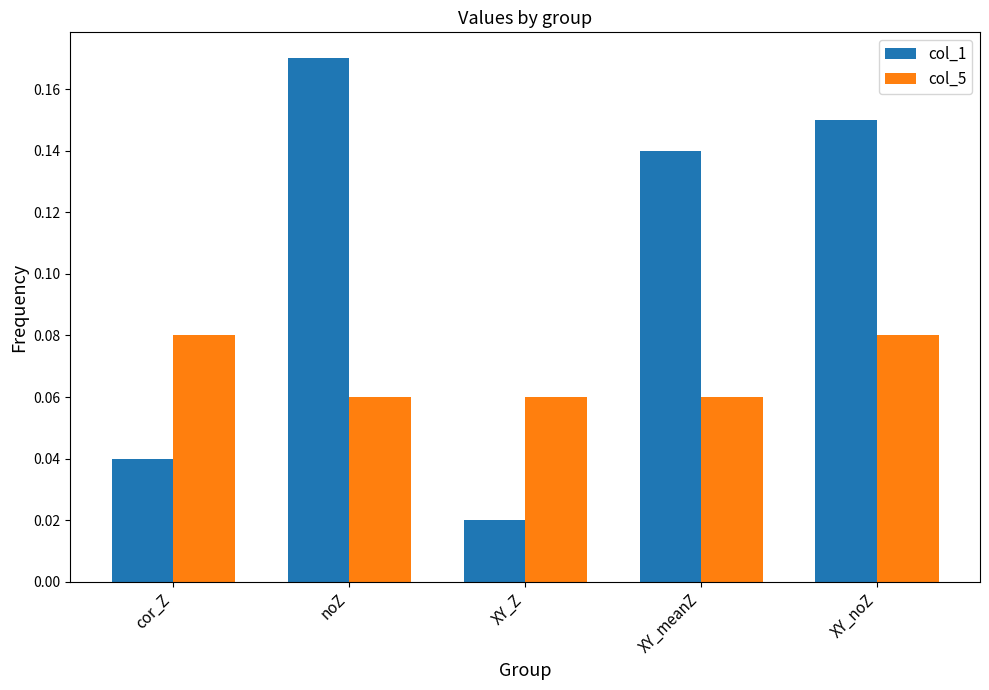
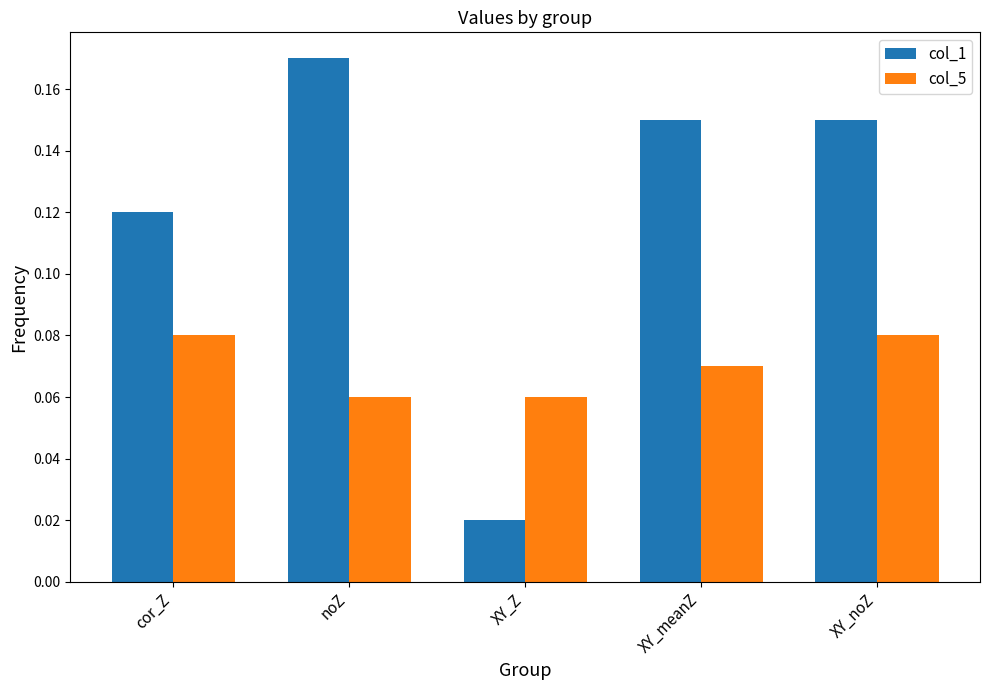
  {
    "col_1": {
-     "cor_Z": 0.04,
+     "cor_Z": 0.12,
      "noZ": 0.17,
      "XY_Z": 0.02,
-     "XY_meanZ": 0.14,
+     "XY_meanZ": 0.15,
      "XY_noZ": 0.15
    },
    "col_5": {
      "cor_Z": 0.08,
      "noZ": 0.06,
      "XY_Z": 0.06,
-     "XY_meanZ": 0.06,
+     "XY_meanZ": 0.07,
      "XY_noZ": 0.08
    }
  }
